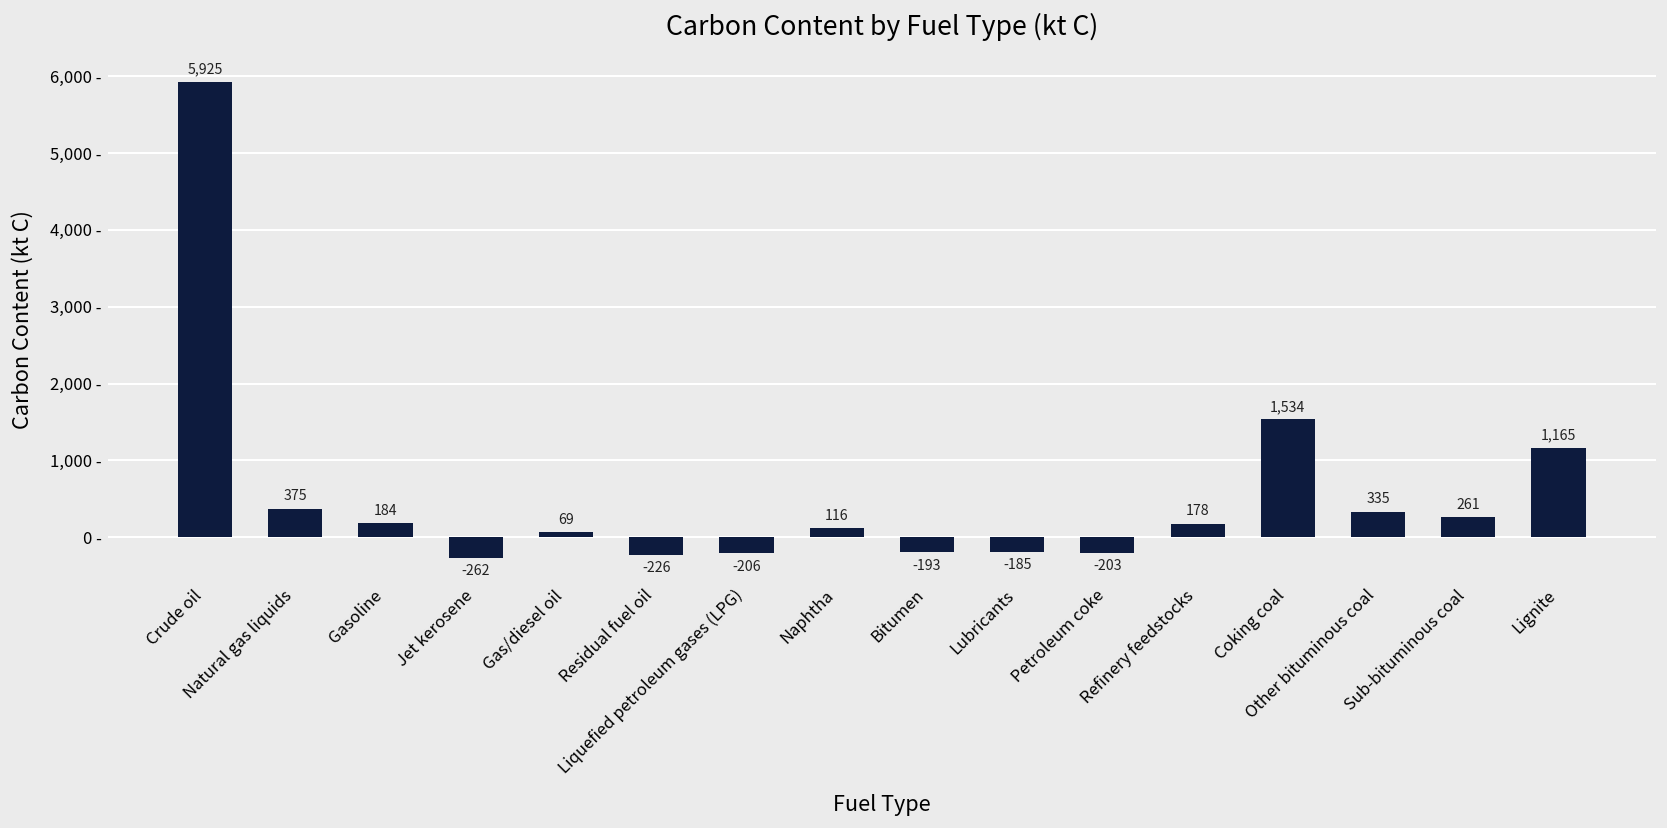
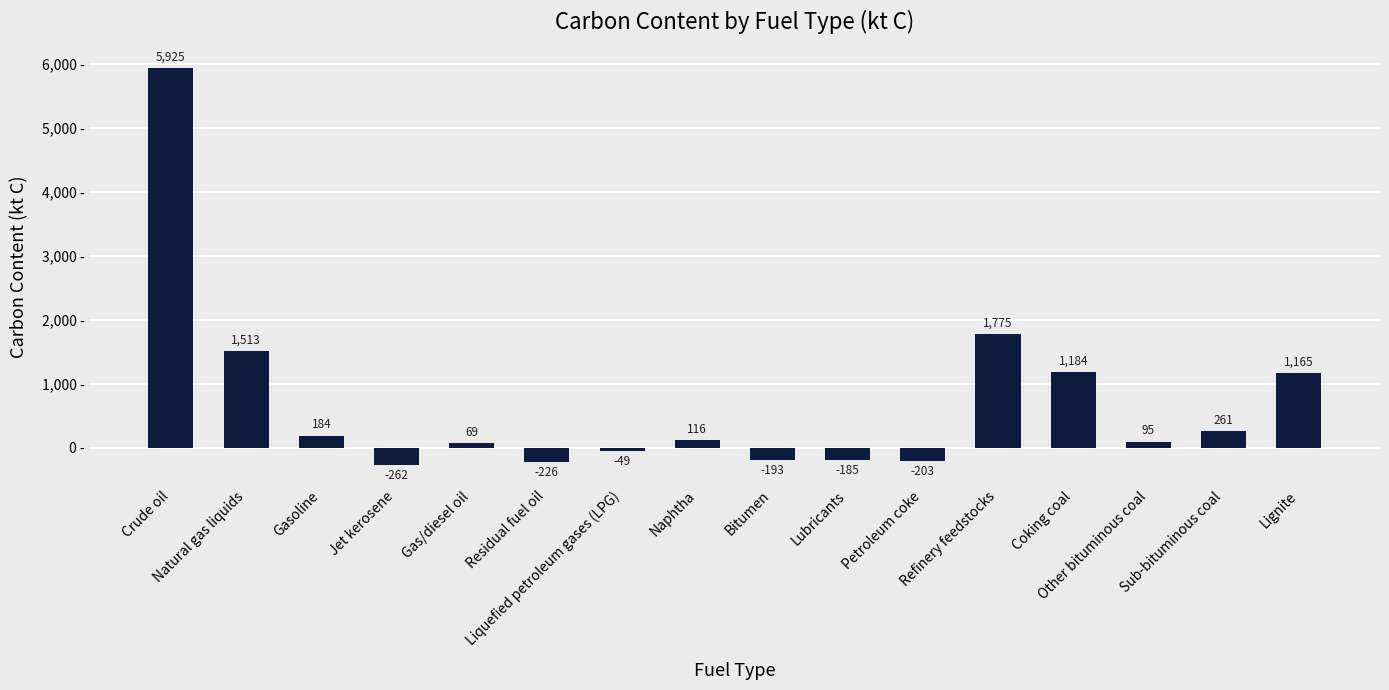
  {
    "Crude oil": "5,925",
-   "Natural gas liquids": "375",
+   "Natural gas liquids": "1,513",
    "Gasoline": "184",
    "Jet kerosene": "-262",
    "Gas/diesel oil": "69",
    "Residual fuel oil": "-226",
-   "Liquefied petroleum gases (LPG)": "-206",
+   "Liquefied petroleum gases (LPG)": "-49",
    "Naphtha": "116",
    "Bitumen": "-193",
    "Lubricants": "-185",
    "Petroleum coke": "-203",
-   "Refinery feedstocks": "178",
-   "Coking coal": "1,534",
-   "Other bituminous coal": "335",
+   "Refinery feedstocks": "1,775",
+   "Coking coal": "1,184",
+   "Other bituminous coal": "95",
    "Sub-bituminous coal": "261",
    "Lignite": "1,165"
  }
